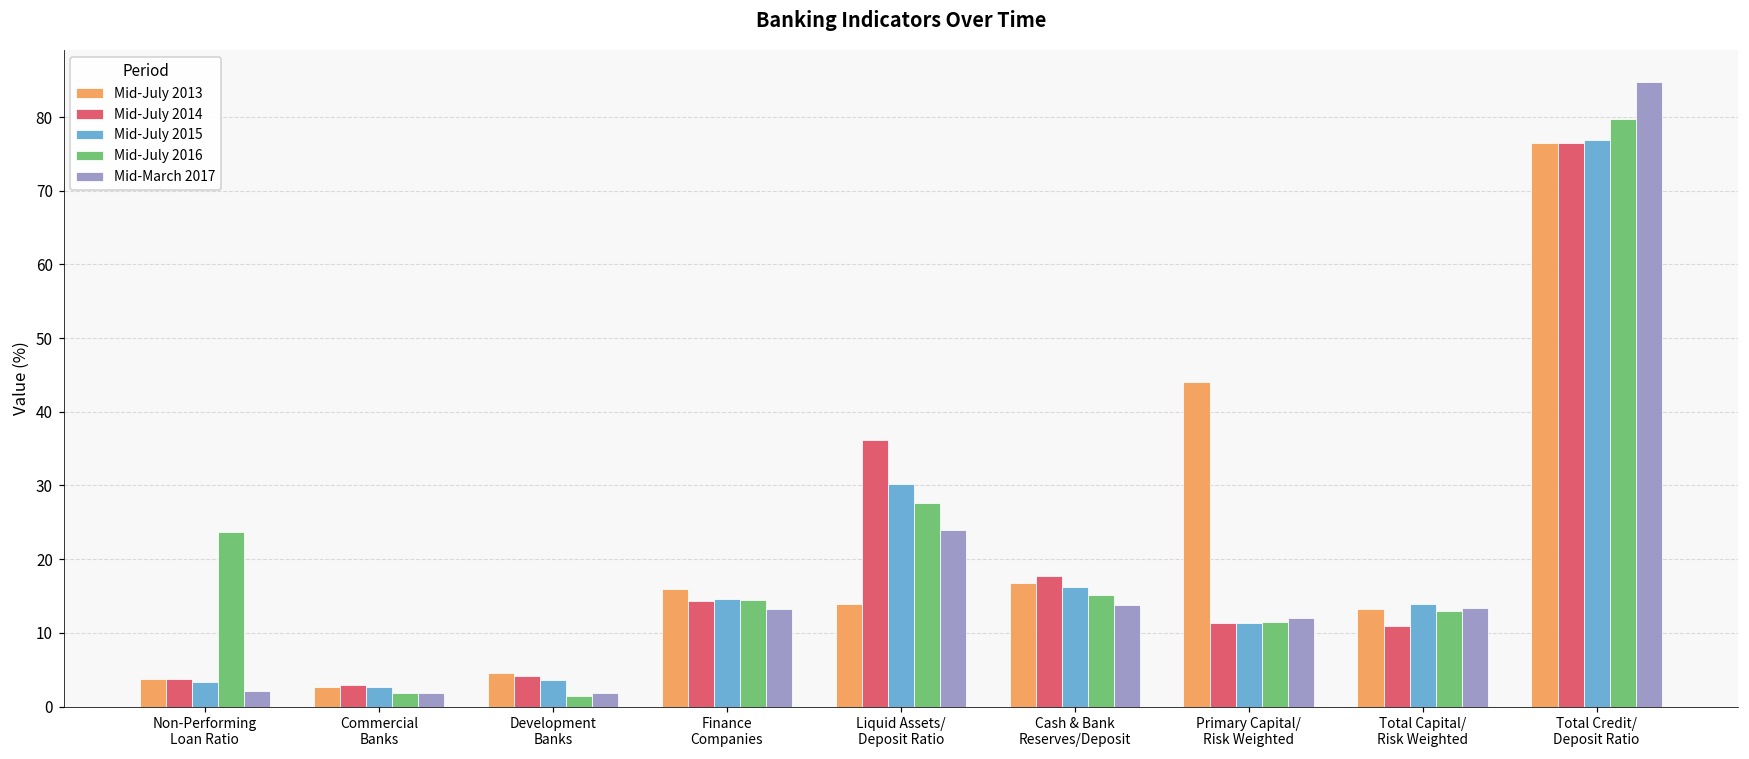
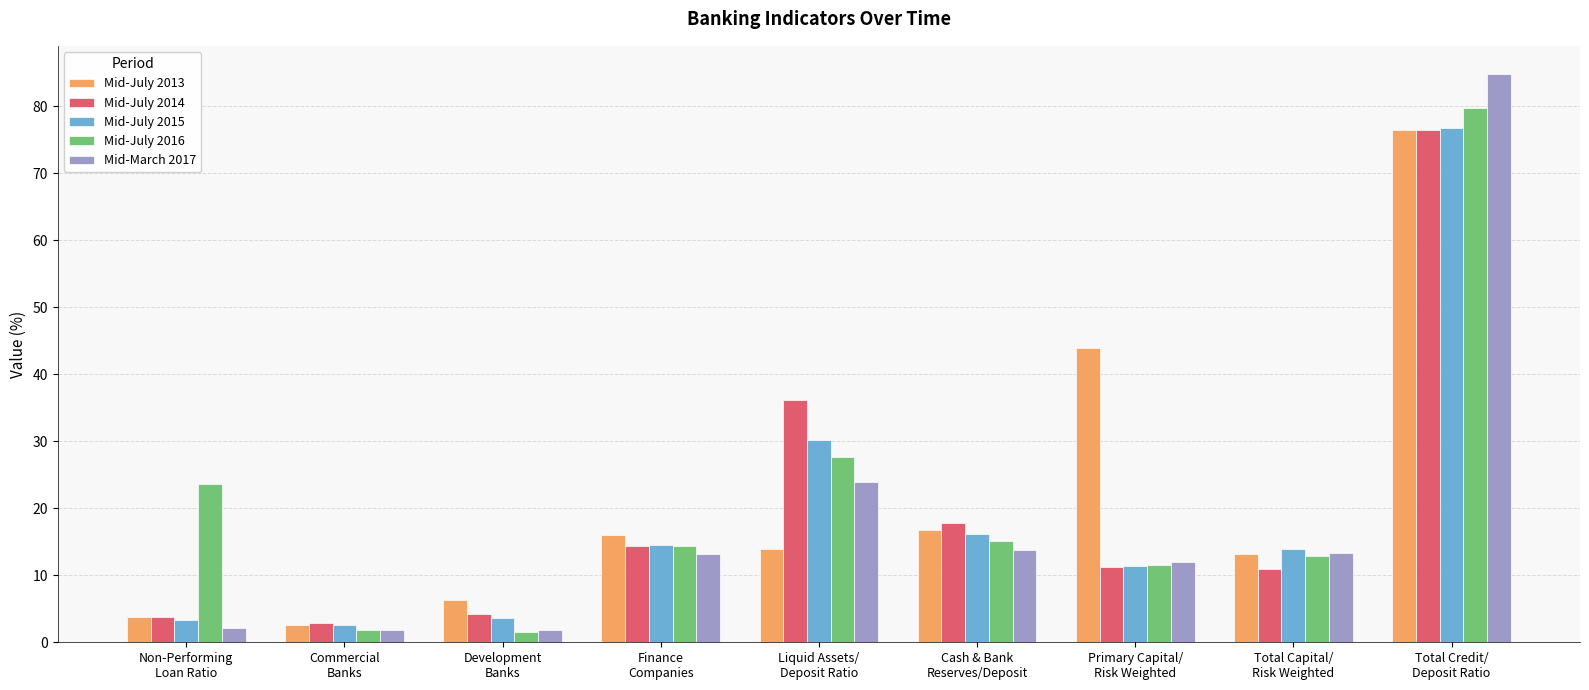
  {
    "Mid-July 2013": {
      "Non-Performing Loan Ratio": 4,
      "Commercial Banks": 3,
-     "Development Banks": 5,
+     "Development Banks": 6,
      "Finance Companies": 16,
      "Liquid Assets/ Deposit Ratio": 14,
      "Cash & Bank Reserves/Deposit": 17,
      "Primary Capital/ Risk Weighted": 44,
      "Total Capital/ Risk Weighted": 13,
      "Total Credit/ Deposit Ratio": 77
    },
    "Mid-July 2014": {
      "Non-Performing Loan Ratio": 4,
      "Commercial Banks": 3,
      "Development Banks": 4,
      "Finance Companies": 14,
      "Liquid Assets/ Deposit Ratio": 36,
      "Cash & Bank Reserves/Deposit": 18,
      "Primary Capital/ Risk Weighted": 11,
      "Total Capital/ Risk Weighted": 11,
      "Total Credit/ Deposit Ratio": 76
    },
    "Mid-July 2016": {
      "Non-Performing Loan Ratio": 24,
      "Commercial Banks": 2,
      "Development Banks": 1,
      "Finance Companies": 14,
      "Liquid Assets/ Deposit Ratio": 28,
      "Cash & Bank Reserves/Deposit": 15,
      "Primary Capital/ Risk Weighted": 12,
      "Total Capital/ Risk Weighted": 13,
      "Total Credit/ Deposit Ratio": 80
    }
  }
